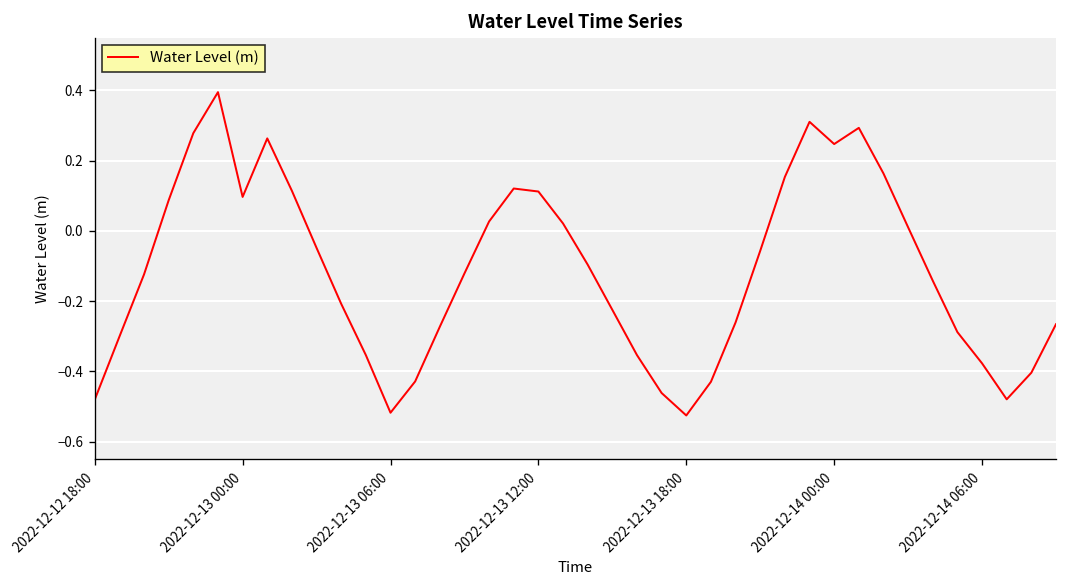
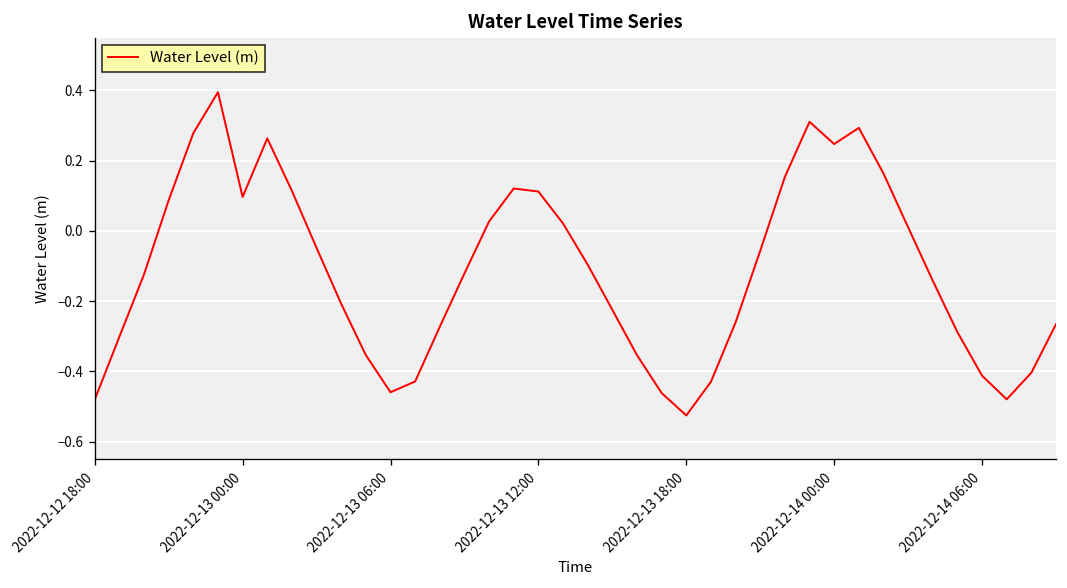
  {
    "2022-12-12 18:00": -0.48,
    "2022-12-13 00:00": 0.10,
-   "2022-12-13 06:00": -0.52,
+   "2022-12-13 06:00": -0.46,
    "2022-12-13 12:00": 0.11,
    "2022-12-13 18:00": -0.53,
    "2022-12-14 00:00": 0.25,
-   "2022-12-14 06:00": -0.38
+   "2022-12-14 06:00": -0.41
  }
